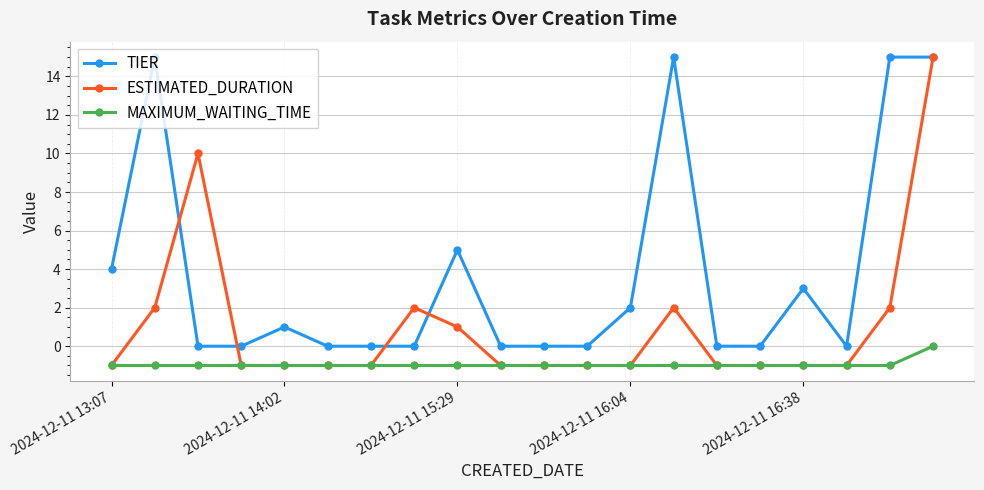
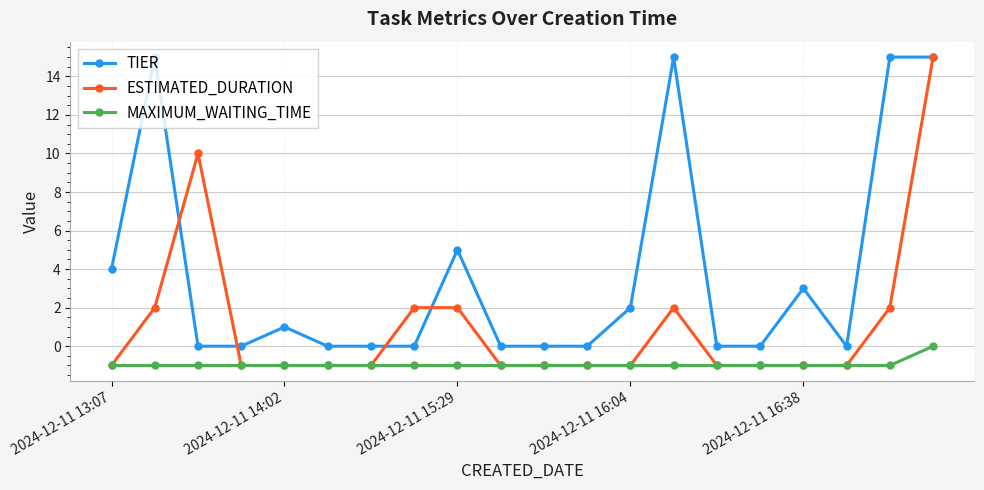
  {
    "TIER": {
      "2024-12-11 13:07": 4,
      "2024-12-11 14:02": 1,
      "2024-12-11 15:29": 5,
      "2024-12-11 16:04": 2,
      "2024-12-11 16:38": 3
    },
    "ESTIMATED_DURATION": {
-     "2024-12-11 15:29": 1
+     "2024-12-11 15:29": 2
    },
    "MAXIMUM_WAITING_TIME": {
      "2024-12-11 15:29": -1
    }
  }
